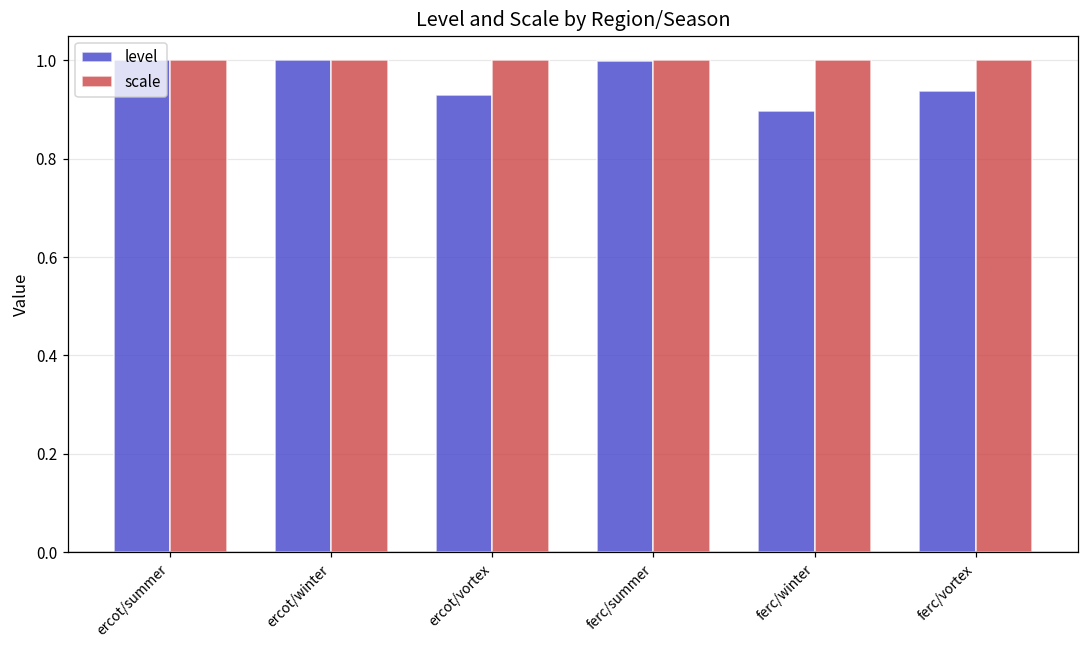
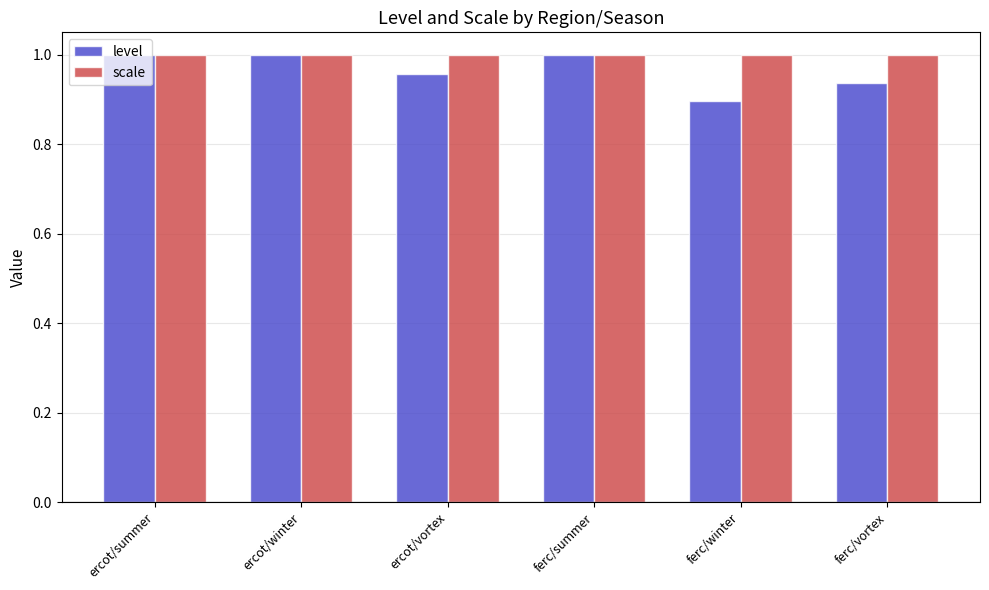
  {
    "level": {
      "ercot/winter": 1.00,
-     "ercot/vortex": 0.93,
+     "ercot/vortex": 0.96,
      "ferc/summer": 1.00,
      "ferc/winter": 0.90,
      "ferc/vortex": 0.94
    },
    "scale": {
      "ercot/summer": 1.00,
      "ercot/winter": 1.00,
      "ercot/vortex": 1.00,
      "ferc/summer": 1.00,
      "ferc/winter": 1.00,
      "ferc/vortex": 1.00
    }
  }
